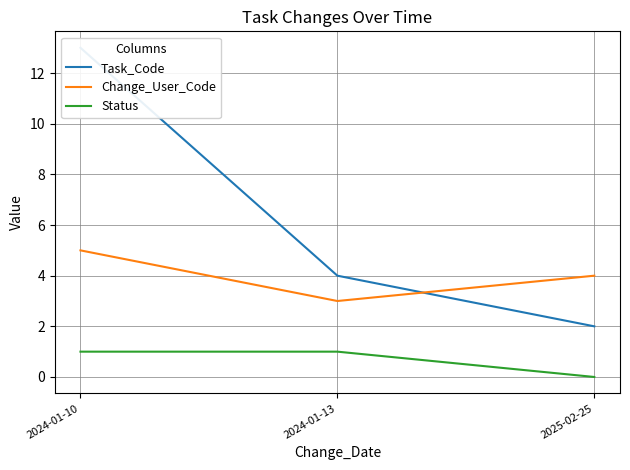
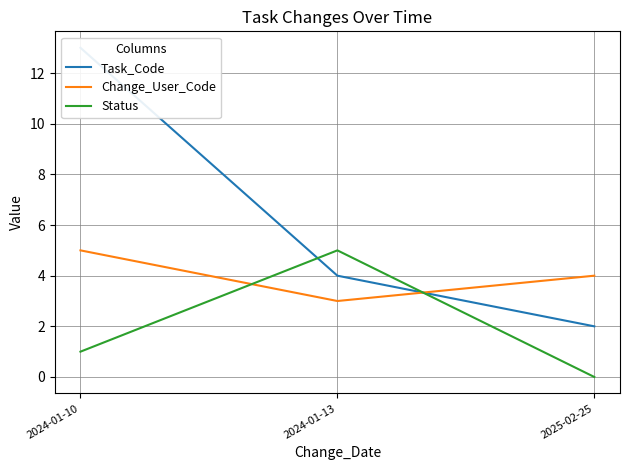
  {
    "Task_Code": {
      "2024-01-13": 4,
      "2025-02-25": 2
    },
    "Change_User_Code": {
      "2024-01-10": 5,
      "2024-01-13": 3,
      "2025-02-25": 4
    },
    "Status": {
      "2024-01-10": 1,
-     "2024-01-13": 1,
+     "2024-01-13": 5,
      "2025-02-25": 0
    }
  }
